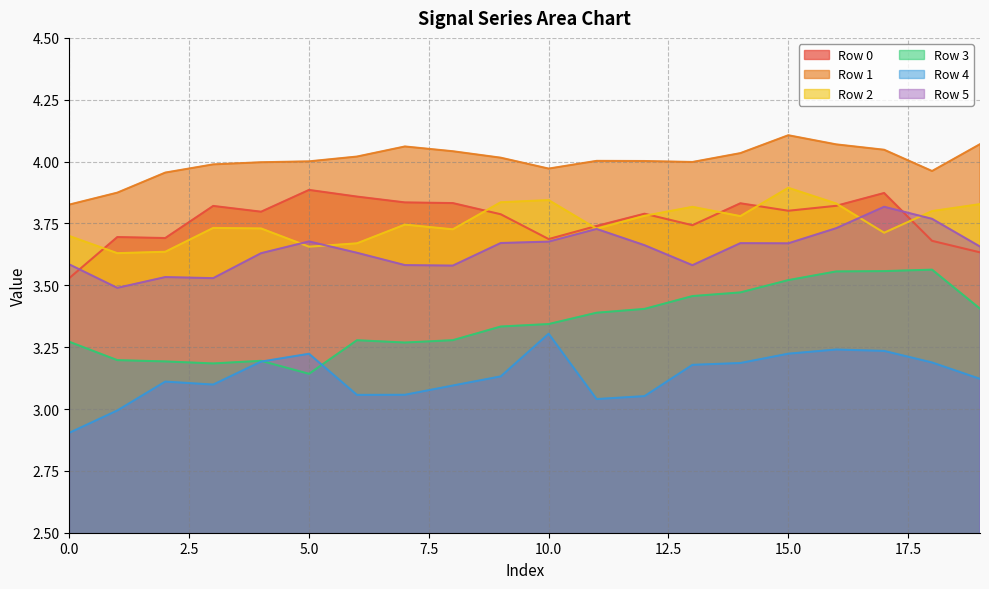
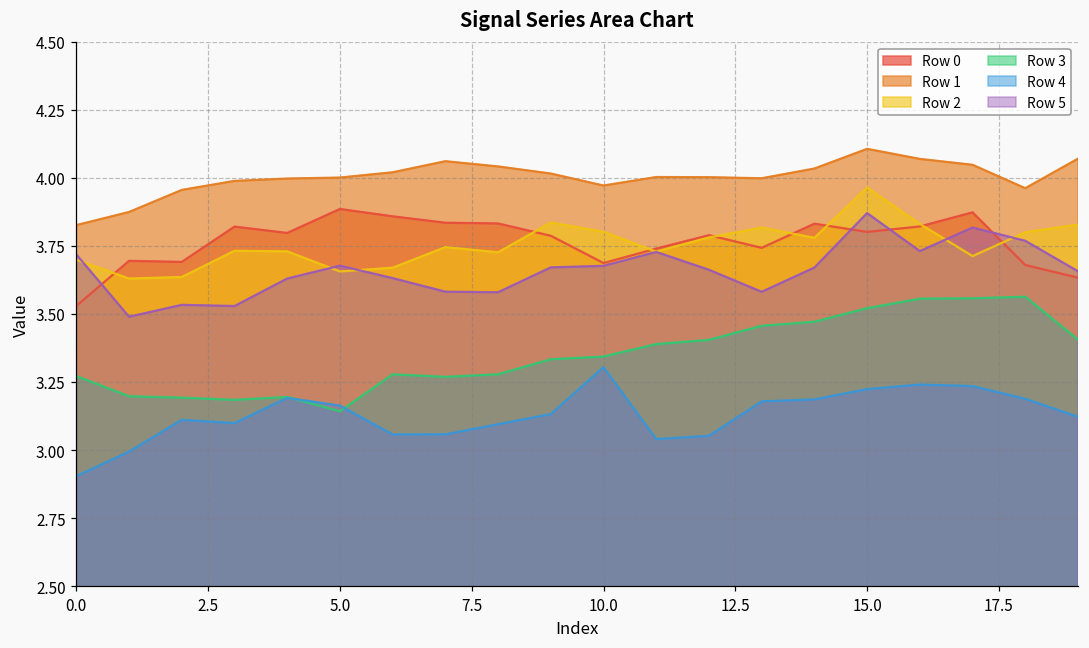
  {
    "Row 2": {
      "0.0": 3.70,
      "5.0": 3.66,
-     "10.0": 3.84,
-     "15.0": 3.89
+     "10.0": 3.80,
+     "15.0": 3.96
    },
    "Row 3": {
      "0.0": 3.27,
      "5.0": 3.14,
      "10.0": 3.34,
      "15.0": 3.52
    },
    "Row 4": {
      "0.0": 2.90,
-     "5.0": 3.22,
+     "5.0": 3.16,
      "10.0": 3.30,
      "15.0": 3.22
    },
    "Row 5": {
-     "0.0": 3.58,
+     "0.0": 3.72,
      "5.0": 3.68,
-     "15.0": 3.67
+     "15.0": 3.87
    }
  }
